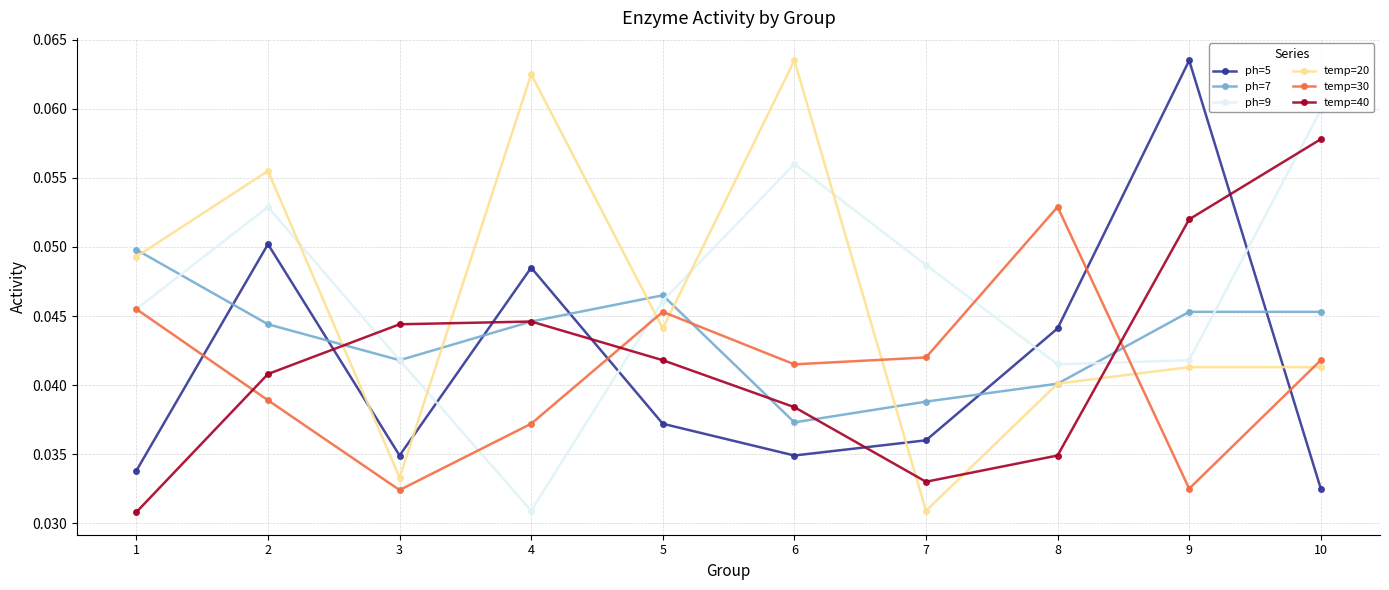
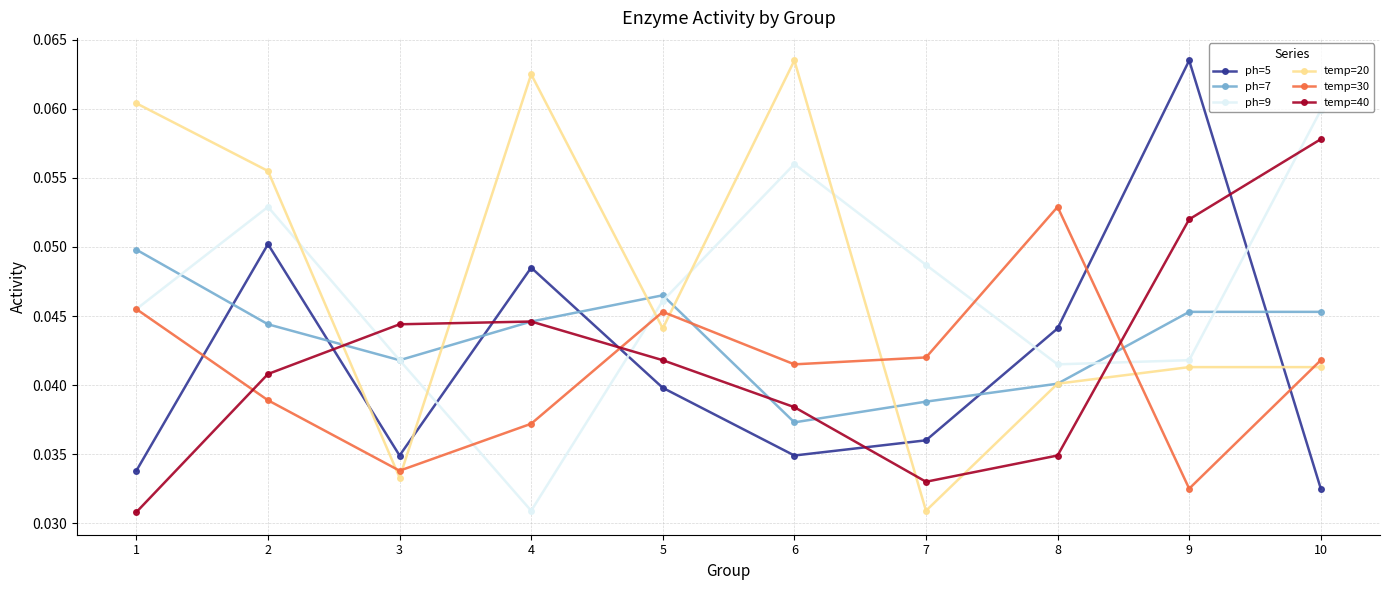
  {
    "ph=5": {
      "1": 0.0338,
      "2": 0.0502,
      "3": 0.0349,
      "4": 0.0485,
-     "5": 0.0372,
+     "5": 0.0398,
      "6": 0.0349,
      "7": 0.0360,
      "8": 0.0441,
      "9": 0.0635,
      "10": 0.0325
    },
    "ph=7": {
      "1": 0.0498,
      "2": 0.0444,
      "5": 0.0465,
      "6": 0.0373,
      "7": 0.0388,
      "9": 0.0453,
      "10": 0.0453
    },
    "ph=9": {
      "2": 0.0529,
      "4": 0.0309,
      "5": 0.0461,
      "6": 0.0560,
      "7": 0.0487,
      "8": 0.0415,
      "9": 0.0418
    },
    "temp=20": {
-     "1": 0.0493,
+     "1": 0.0604,
      "2": 0.0555,
      "3": 0.0333,
      "4": 0.0625,
      "5": 0.0441,
      "6": 0.0635,
      "7": 0.0309,
      "9": 0.0413,
      "10": 0.0413
    },
    "temp=30": {
      "2": 0.0389,
-     "3": 0.0324,
+     "3": 0.0338,
      "4": 0.0372,
      "5": 0.0453,
      "6": 0.0415,
      "7": 0.0420,
      "8": 0.0529,
      "9": 0.0325,
      "10": 0.0418
    },
    "temp=40": {
      "1": 0.0308,
      "2": 0.0408,
      "3": 0.0444,
      "5": 0.0418,
      "6": 0.0384,
      "7": 0.0330,
      "8": 0.0349,
      "9": 0.0520,
      "10": 0.0578
    }
  }
